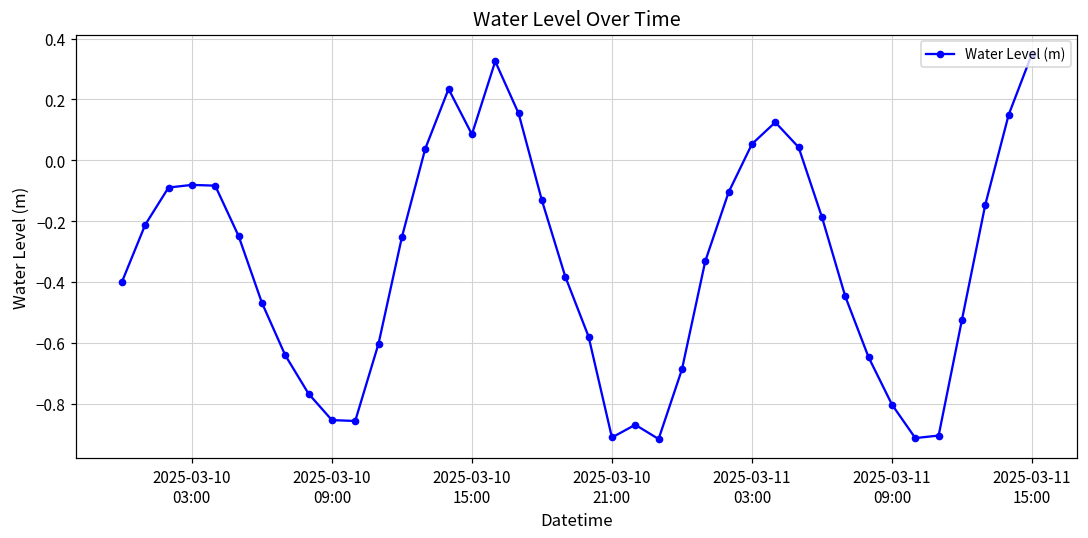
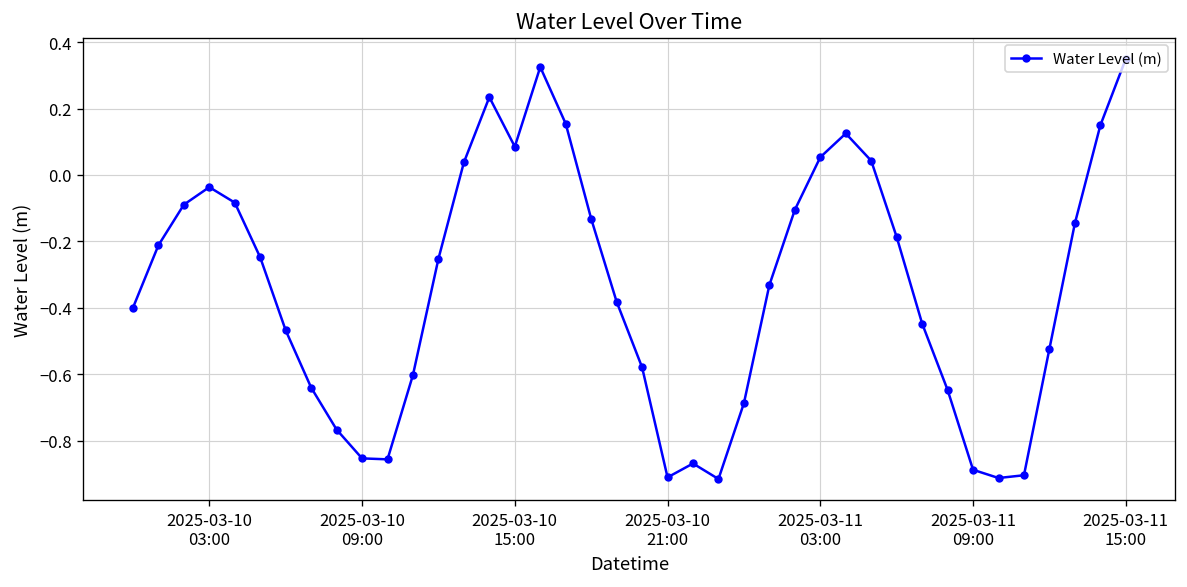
  {
-   "2025-03-10 03:00": -0.08,
+   "2025-03-10 03:00": -0.04,
    "2025-03-10 09:00": -0.85,
    "2025-03-10 15:00": 0.09,
    "2025-03-10 21:00": -0.91,
    "2025-03-11 03:00": 0.05,
-   "2025-03-11 09:00": -0.80
+   "2025-03-11 09:00": -0.89
  }
